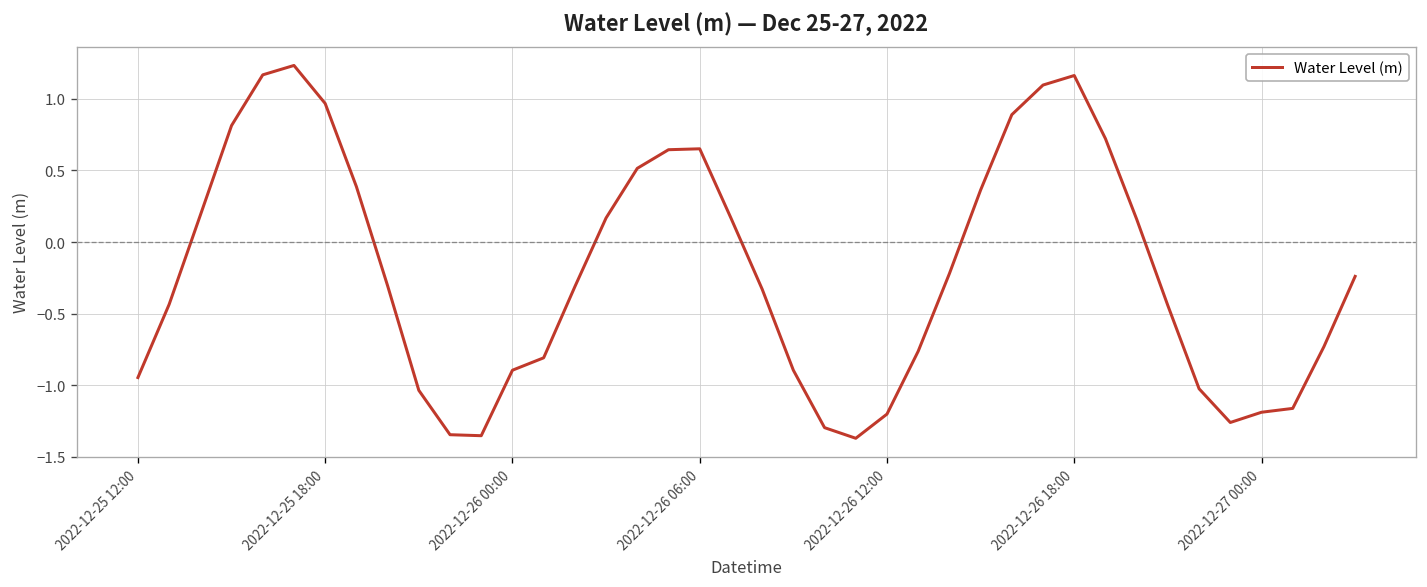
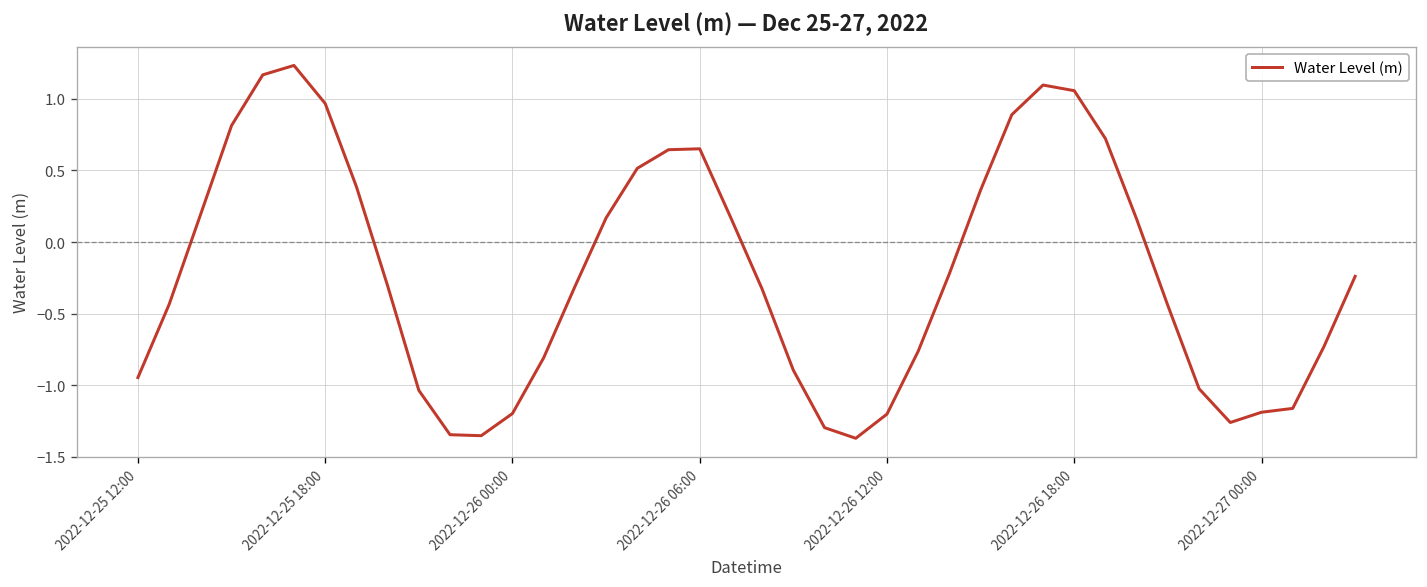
  {
    "2022-12-25 12:00": -0.95,
    "2022-12-25 18:00": 0.97,
-   "2022-12-26 00:00": -0.90,
+   "2022-12-26 00:00": -1.20,
    "2022-12-26 06:00": 0.65,
    "2022-12-26 12:00": -1.20,
-   "2022-12-26 18:00": 1.16,
+   "2022-12-26 18:00": 1.06,
    "2022-12-27 00:00": -1.19
  }
